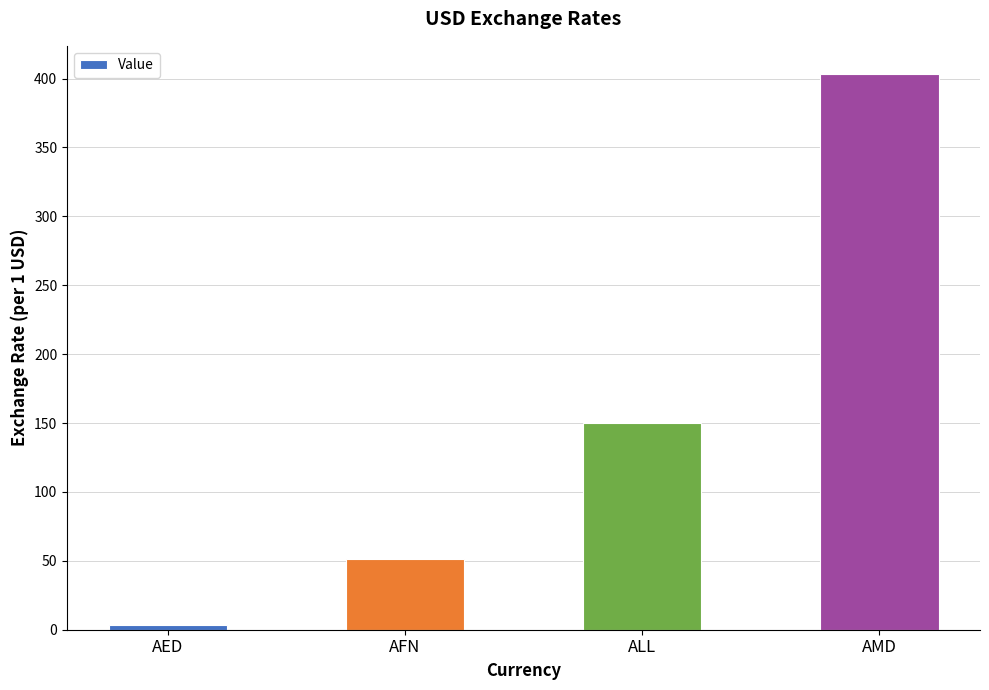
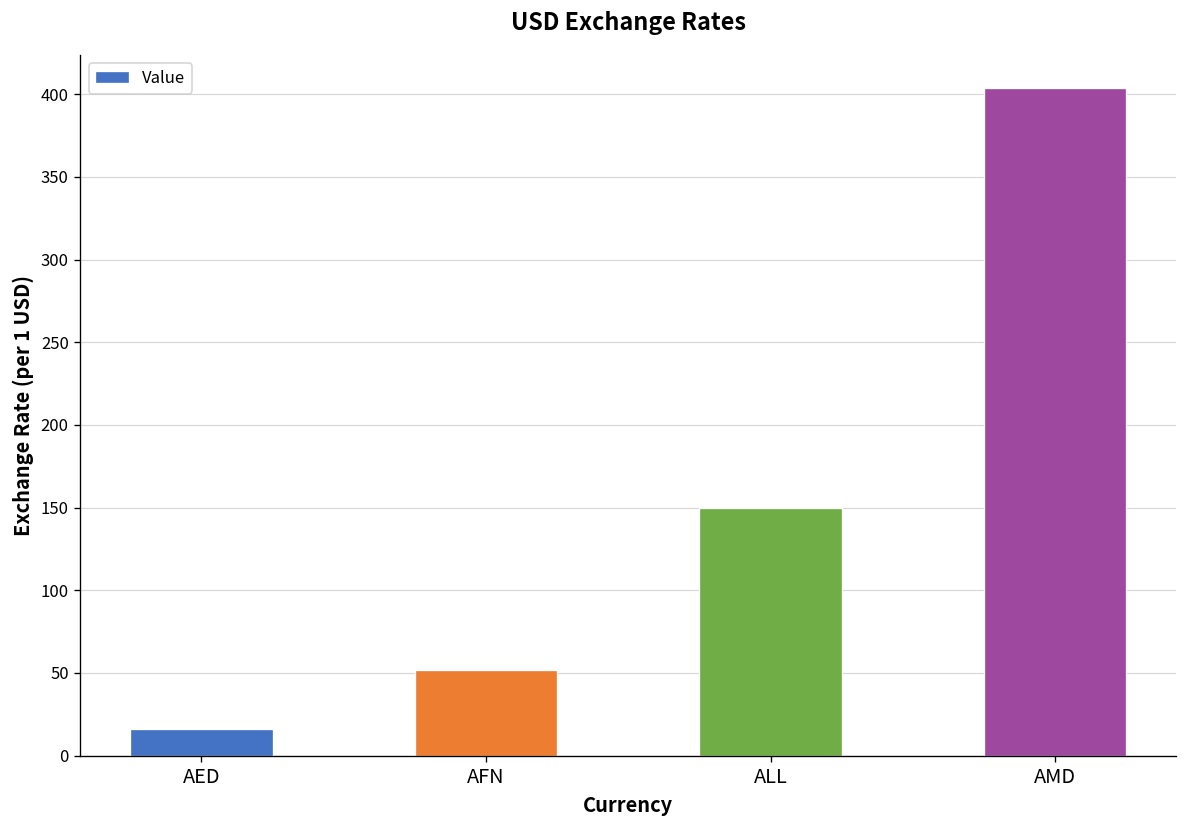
  {
-   "AED": 4,
+   "AED": 16,
    "AFN": 52,
    "ALL": 150,
    "AMD": 404
  }
